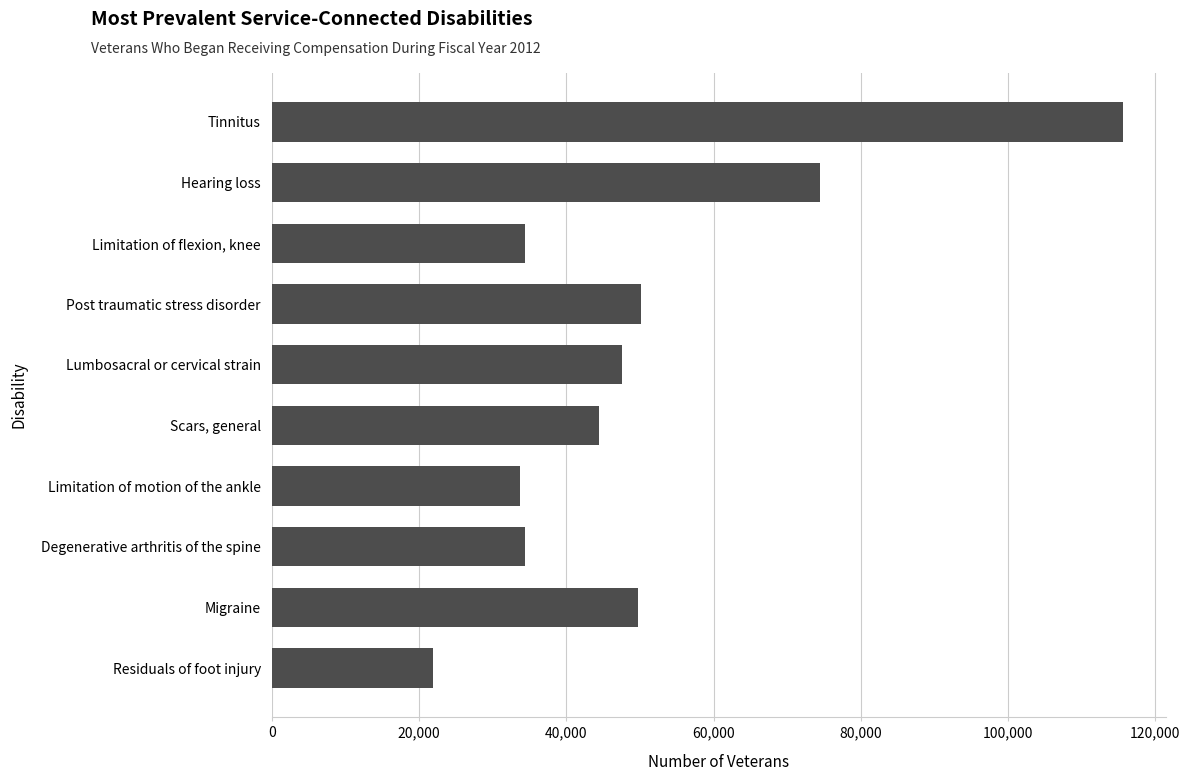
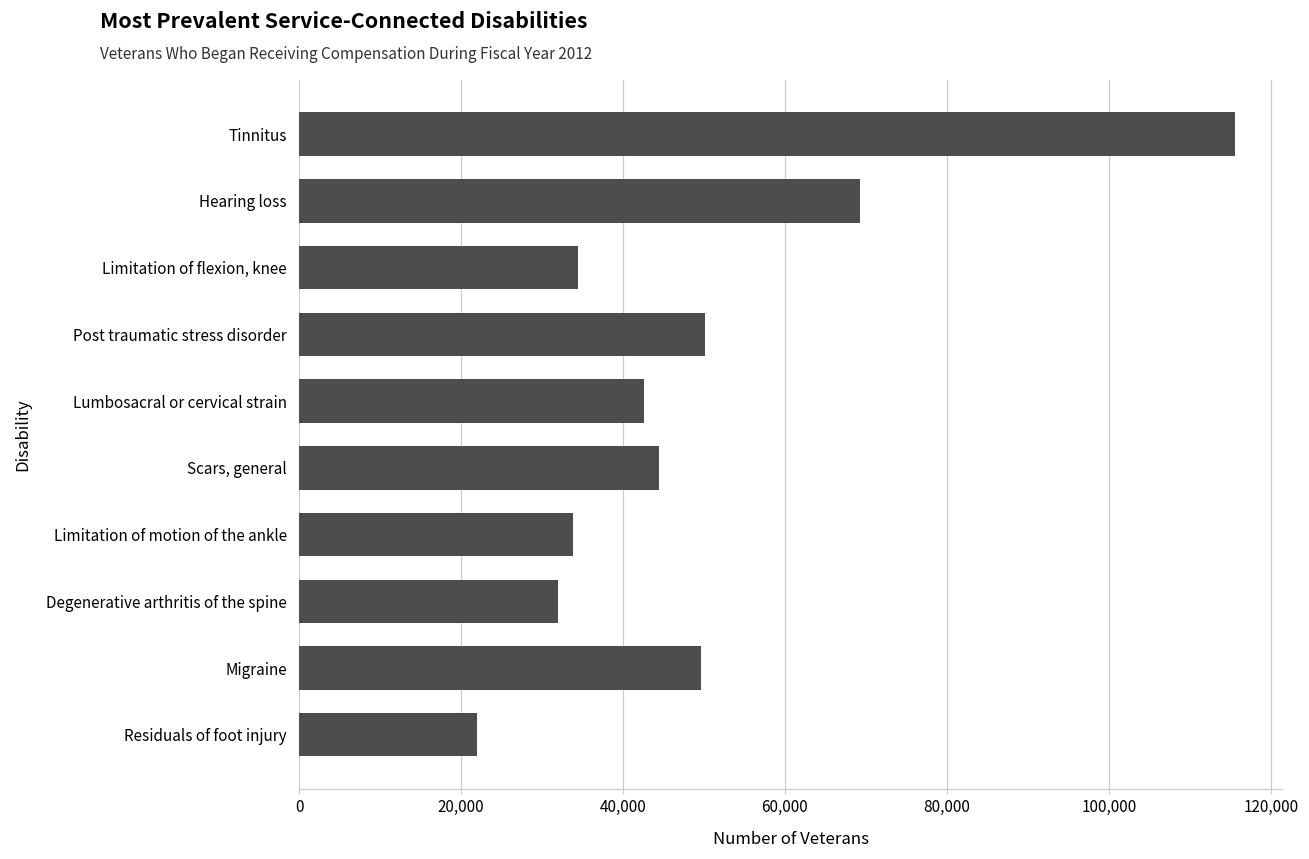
  {
    "Tinnitus": "116,000",
-   "Hearing loss": "74,000",
+   "Hearing loss": "69,000",
    "Limitation of flexion, knee": "34,000",
    "Post traumatic stress disorder": "50,000",
-   "Lumbosacral or cervical strain": "48,000",
+   "Lumbosacral or cervical strain": "43,000",
    "Scars, general": "44,000",
    "Limitation of motion of the ankle": "34,000",
-   "Degenerative arthritis of the spine": "34,000",
+   "Degenerative arthritis of the spine": "32,000",
    "Migraine": "50,000",
    "Residuals of foot injury": "22,000"
  }
